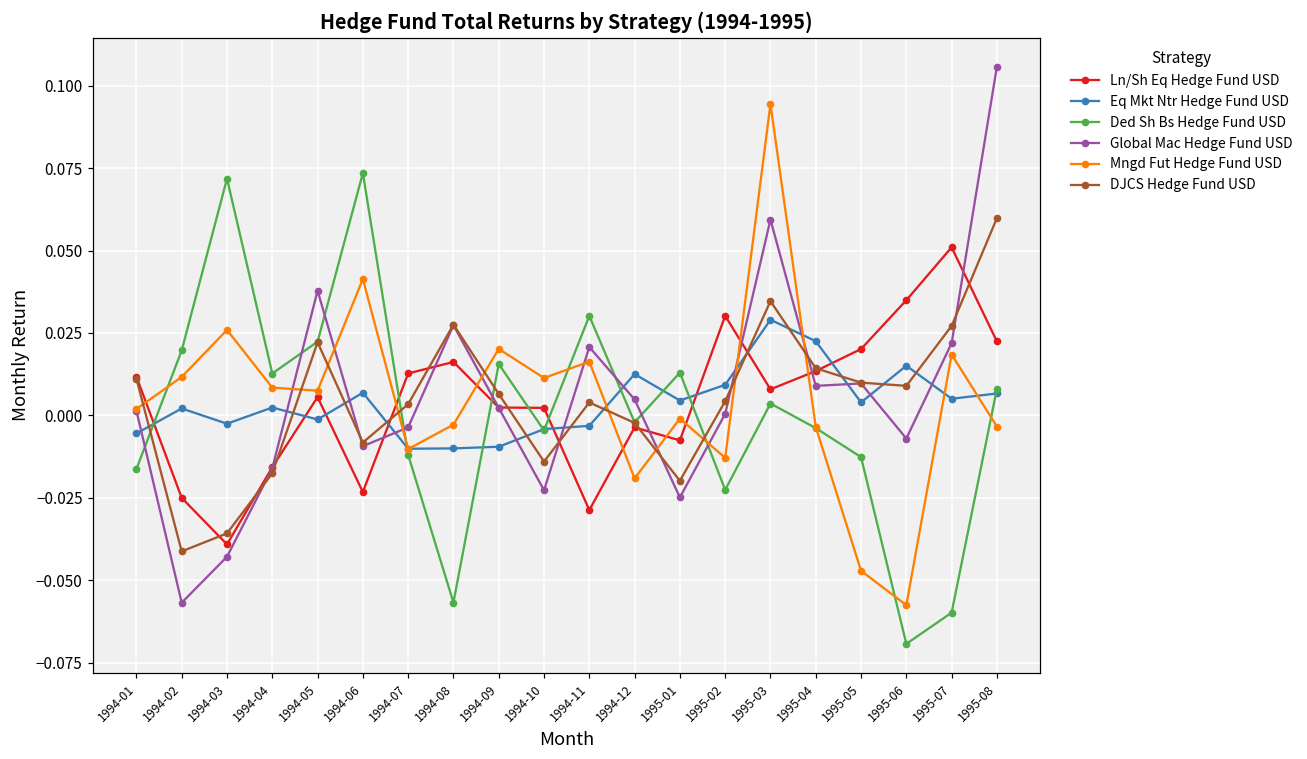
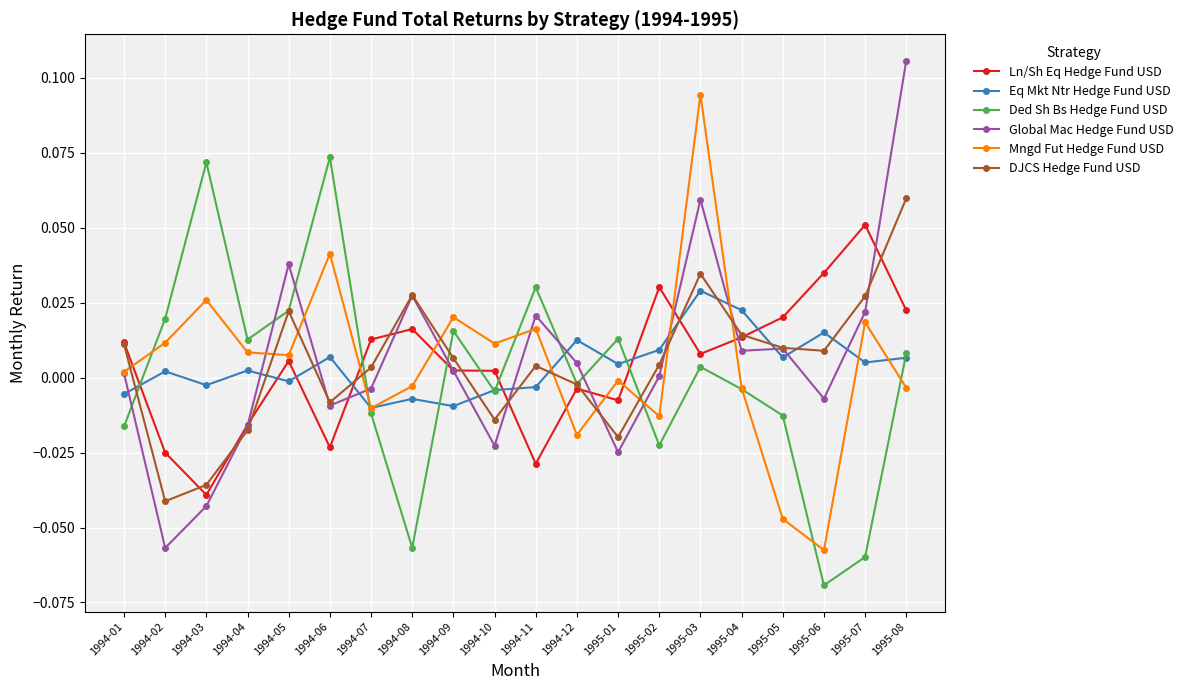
  {
    "Ln/Sh Eq Hedge Fund USD": {
      "1994-02": -0.025,
      "1994-03": -0.039,
      "1994-05": 0.006,
      "1994-06": -0.023,
      "1994-07": 0.013,
      "1994-08": 0.016,
      "1994-10": 0.002,
      "1994-11": -0.029,
      "1994-12": -0.004,
      "1995-01": -0.008,
      "1995-02": 0.030,
      "1995-03": 0.008,
      "1995-05": 0.020,
      "1995-06": 0.035,
      "1995-07": 0.051,
      "1995-08": 0.022
    },
    "Eq Mkt Ntr Hedge Fund USD": {
      "1994-01": -0.005,
      "1994-02": 0.002,
      "1994-03": -0.003,
      "1994-04": 0.002,
      "1994-05": -0.001,
      "1994-06": 0.007,
-     "1994-08": -0.010,
+     "1994-08": -0.007,
      "1994-09": -0.010,
      "1994-11": -0.003,
      "1994-12": 0.013,
      "1995-01": 0.005,
      "1995-02": 0.009,
      "1995-03": 0.029,
      "1995-04": 0.023,
-     "1995-05": 0.004,
+     "1995-05": 0.007,
      "1995-06": 0.015,
      "1995-07": 0.005,
      "1995-08": 0.007
    },
    "Ded Sh Bs Hedge Fund USD": {
      "1994-01": -0.016,
      "1994-02": 0.020,
      "1994-03": 0.072,
      "1994-04": 0.013,
      "1994-06": 0.074,
      "1994-07": -0.012,
      "1994-08": -0.057,
      "1994-09": 0.016,
      "1994-11": 0.030,
      "1995-01": 0.013,
      "1995-02": -0.023,
      "1995-03": 0.004,
      "1995-05": -0.013,
      "1995-06": -0.069,
      "1995-07": -0.060,
      "1995-08": 0.008
    },
    "Global Mac Hedge Fund USD": {
      "1994-02": -0.057,
      "1994-03": -0.043,
      "1994-05": 0.038,
      "1994-06": -0.009,
      "1994-07": -0.004,
      "1994-10": -0.023,
      "1994-11": 0.021,
      "1994-12": 0.005,
      "1995-01": -0.025,
      "1995-02": 0.000,
      "1995-03": 0.059,
      "1995-04": 0.009,
      "1995-06": -0.007,
      "1995-07": 0.022,
      "1995-08": 0.106
    },
    "Mngd Fut Hedge Fund USD": {
      "1994-02": 0.012,
      "1994-03": 0.026,
      "1994-04": 0.008,
      "1994-05": 0.007,
      "1994-06": 0.041,
      "1994-08": -0.003,
      "1994-09": 0.020,
      "1994-10": 0.011,
      "1994-11": 0.016,
      "1994-12": -0.019,
      "1995-01": -0.001,
      "1995-02": -0.013,
      "1995-03": 0.094,
      "1995-05": -0.047,
      "1995-06": -0.058,
      "1995-07": 0.018,
      "1995-08": -0.003
    },
    "DJCS Hedge Fund USD": {
      "1994-02": -0.041,
      "1994-03": -0.036,
      "1994-04": -0.018,
      "1994-06": -0.008,
      "1994-07": 0.003,
      "1994-09": 0.007,
      "1994-10": -0.014,
      "1994-11": 0.004,
      "1995-01": -0.020,
      "1995-02": 0.004,
      "1995-03": 0.035,
      "1995-06": 0.009,
      "1995-07": 0.027,
      "1995-08": 0.060
    }
  }
